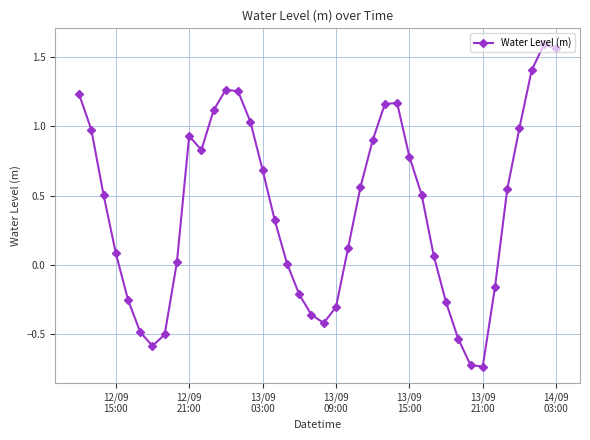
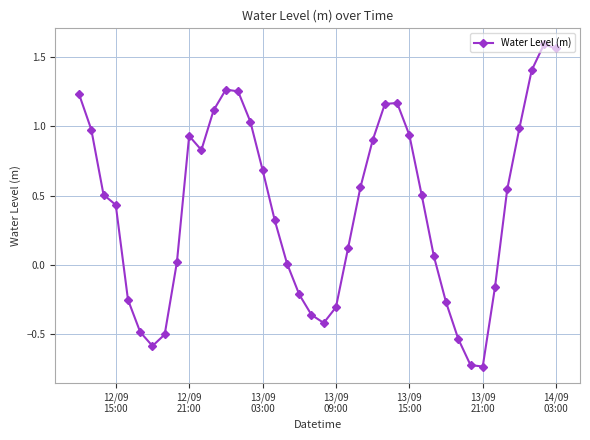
  {
-   "12/09 15:00": 0.09,
+   "12/09 15:00": 0.43,
    "12/09 21:00": 0.93,
    "13/09 03:00": 0.69,
    "13/09 09:00": -0.30,
-   "13/09 15:00": 0.78,
+   "13/09 15:00": 0.94,
    "13/09 21:00": -0.73
  }
